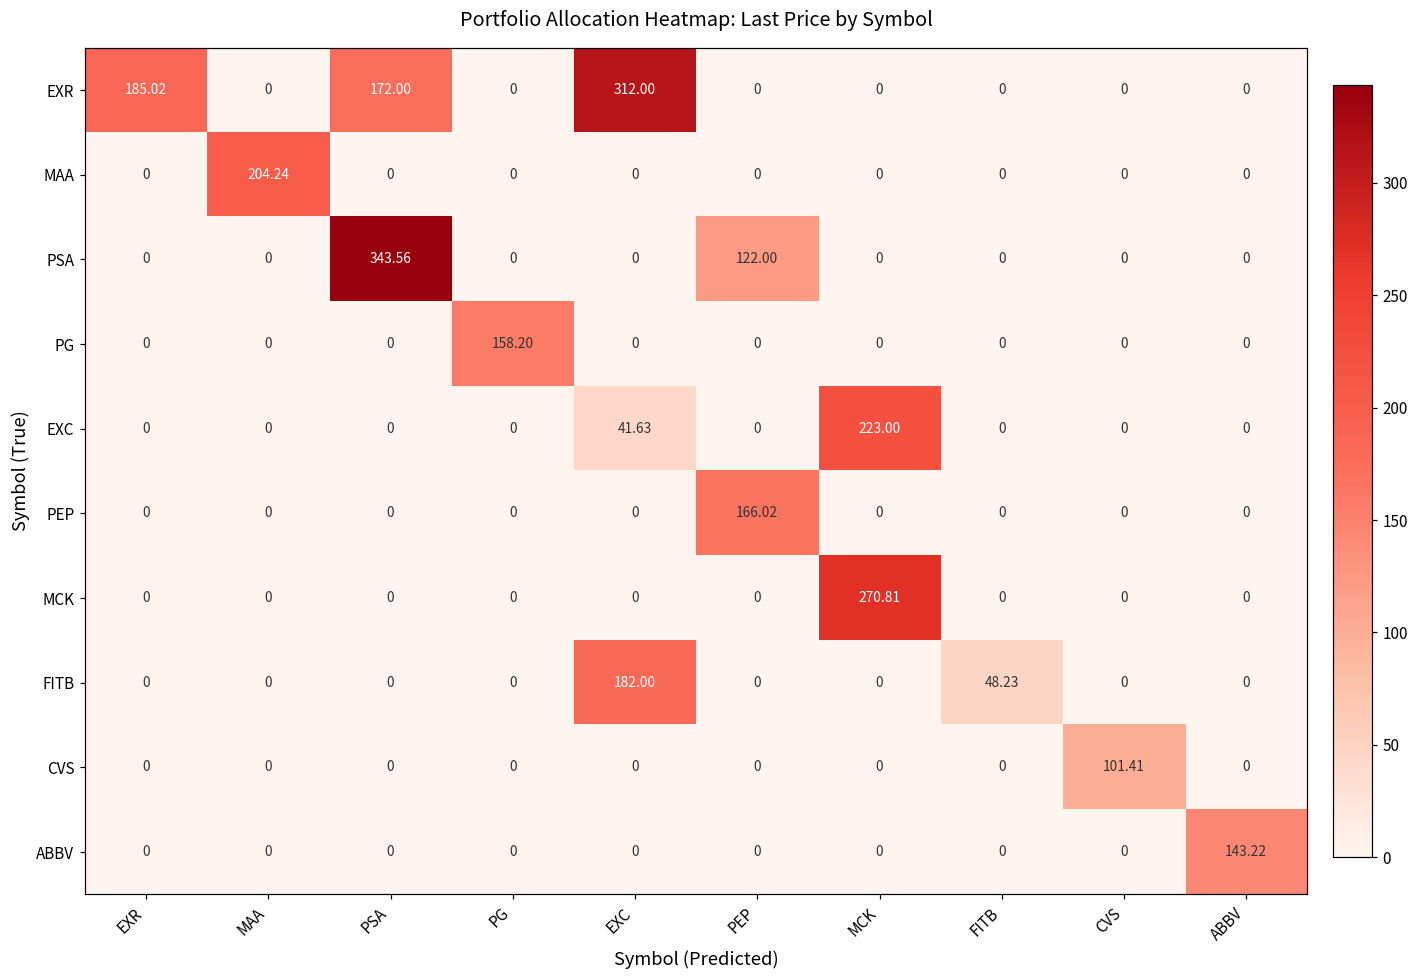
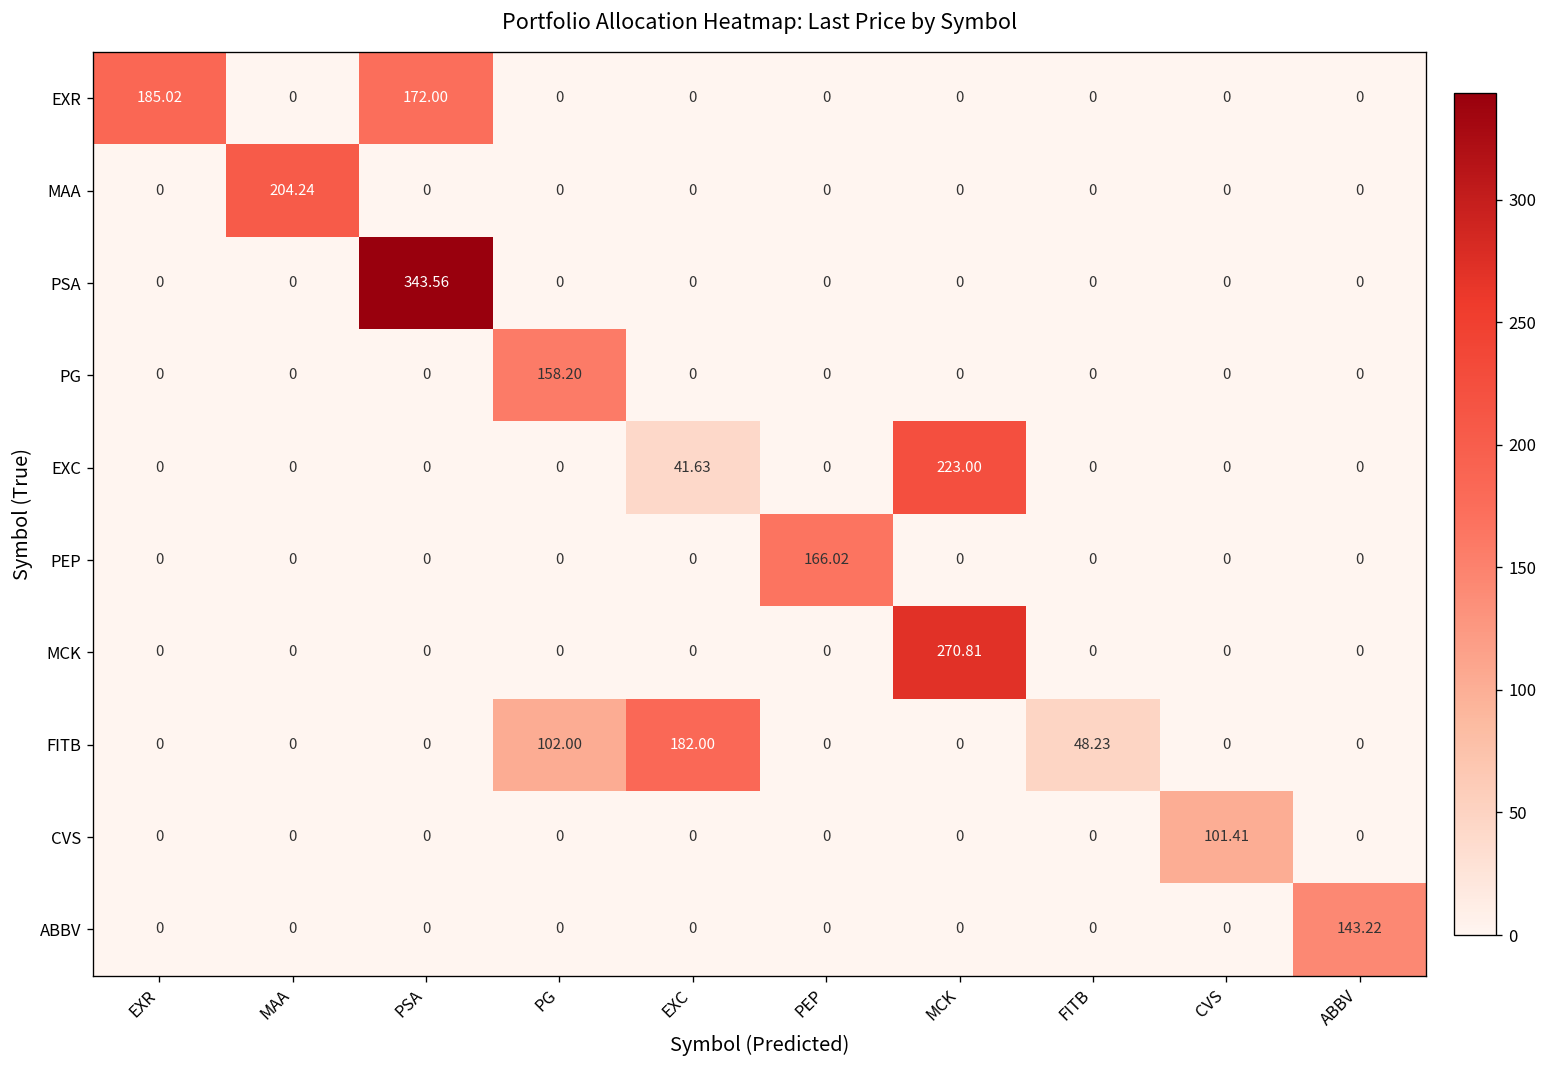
  {
    "EXR": {
      "EXR": 185.02,
      "MAA": 0,
      "PSA": 172.00,
      "PG": 0,
-     "EXC": 312.00,
+     "EXC": 0,
      "PEP": 0,
      "MCK": 0,
      "FITB": 0,
      "CVS": 0,
      "ABBV": 0
    },
    "MAA": {
      "EXR": 0,
      "MAA": 204.24,
      "PSA": 0,
      "PG": 0,
      "EXC": 0,
      "PEP": 0,
      "MCK": 0,
      "FITB": 0,
      "CVS": 0,
      "ABBV": 0
    },
    "PSA": {
      "EXR": 0,
      "MAA": 0,
      "PSA": 343.56,
      "PG": 0,
      "EXC": 0,
-     "PEP": 122.00,
+     "PEP": 0,
      "MCK": 0,
      "FITB": 0,
      "CVS": 0,
      "ABBV": 0
    },
    "PG": {
      "EXR": 0,
      "MAA": 0,
      "PSA": 0,
      "PG": 158.20,
      "EXC": 0,
      "PEP": 0,
      "MCK": 0,
      "FITB": 0,
      "CVS": 0,
      "ABBV": 0
    },
    "EXC": {
      "EXR": 0,
      "MAA": 0,
      "PSA": 0,
      "PG": 0,
      "EXC": 41.63,
      "PEP": 0,
      "MCK": 223.00,
      "FITB": 0,
      "CVS": 0,
      "ABBV": 0
    },
    "PEP": {
      "EXR": 0,
      "MAA": 0,
      "PSA": 0,
      "PG": 0,
      "EXC": 0,
      "PEP": 166.02,
      "MCK": 0,
      "FITB": 0,
      "CVS": 0,
      "ABBV": 0
    },
    "MCK": {
      "EXR": 0,
      "MAA": 0,
      "PSA": 0,
      "PG": 0,
      "EXC": 0,
      "PEP": 0,
      "MCK": 270.81,
      "FITB": 0,
      "CVS": 0,
      "ABBV": 0
    },
    "FITB": {
      "EXR": 0,
      "MAA": 0,
      "PSA": 0,
-     "PG": 0,
+     "PG": 102.00,
      "EXC": 182.00,
      "PEP": 0,
      "MCK": 0,
      "FITB": 48.23,
      "CVS": 0,
      "ABBV": 0
    },
    "CVS": {
      "EXR": 0,
      "MAA": 0,
      "PSA": 0,
      "PG": 0,
      "EXC": 0,
      "PEP": 0,
      "MCK": 0,
      "FITB": 0,
      "CVS": 101.41,
      "ABBV": 0
    },
    "ABBV": {
      "EXR": 0,
      "MAA": 0,
      "PSA": 0,
      "PG": 0,
      "EXC": 0,
      "PEP": 0,
      "MCK": 0,
      "FITB": 0,
      "CVS": 0,
      "ABBV": 143.22
    }
  }
